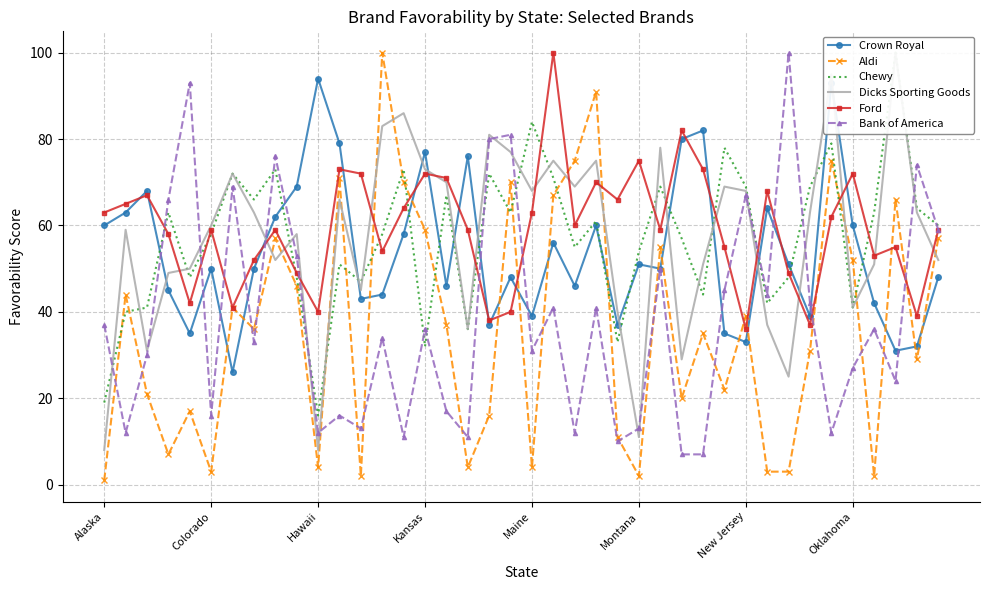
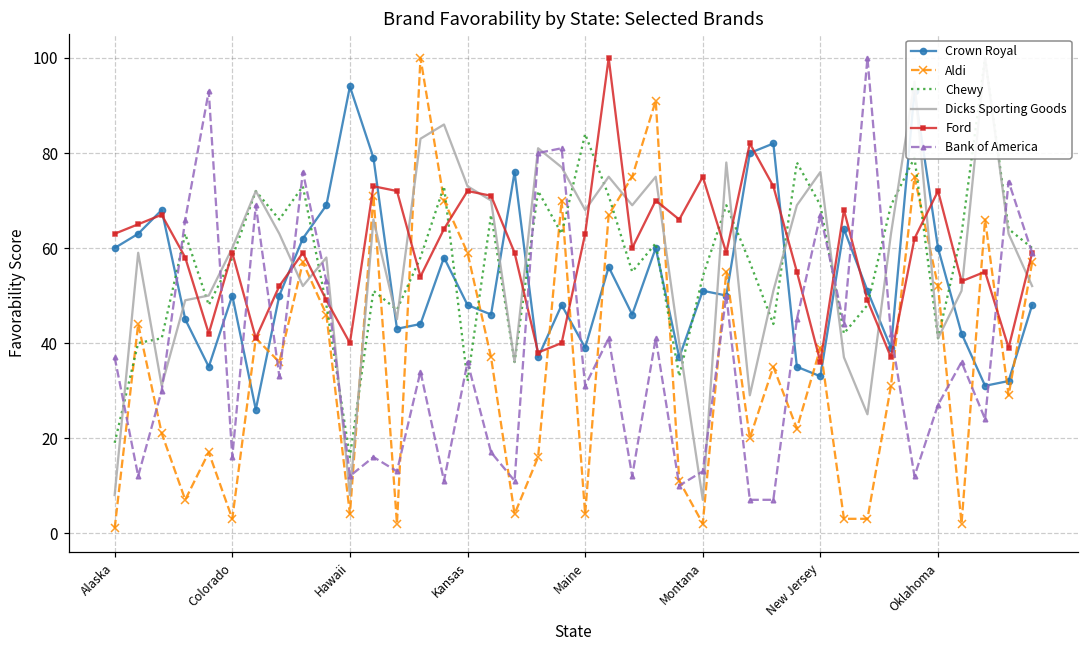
  {
    "Crown Royal": {
      "Alaska": 60,
      "Colorado": 50,
      "Hawaii": 94,
-     "Kansas": 77,
+     "Kansas": 48,
      "Maine": 39,
      "Montana": 51,
      "New Jersey": 33,
      "Oklahoma": 60
    },
    "Aldi": {
      "Alaska": 1,
      "Colorado": 3,
      "Hawaii": 4,
      "Kansas": 59,
      "Maine": 4,
      "Montana": 2,
      "New Jersey": 39,
      "Oklahoma": 52
    },
    "Chewy": {
      "Alaska": 19,
      "Colorado": 58,
      "Hawaii": 16,
      "Kansas": 32,
      "Maine": 84,
      "Montana": 54,
      "New Jersey": 69
    },
    "Dicks Sporting Goods": {
      "Alaska": 8,
      "Colorado": 60,
      "Hawaii": 8,
      "Kansas": 73,
      "Maine": 68,
-     "Montana": 11,
-     "New Jersey": 68
+     "Montana": 7,
+     "New Jersey": 76
    },
    "Ford": {
      "Alaska": 63,
      "Colorado": 59,
      "Hawaii": 40,
      "Kansas": 72,
      "Maine": 63,
      "Montana": 75,
      "New Jersey": 36,
      "Oklahoma": 72
    },
    "Bank of America": {
      "Alaska": 37,
      "Colorado": 16,
      "Hawaii": 12,
      "Kansas": 36,
      "Maine": 31,
      "Montana": 13,
      "New Jersey": 67,
      "Oklahoma": 27
    }
  }
